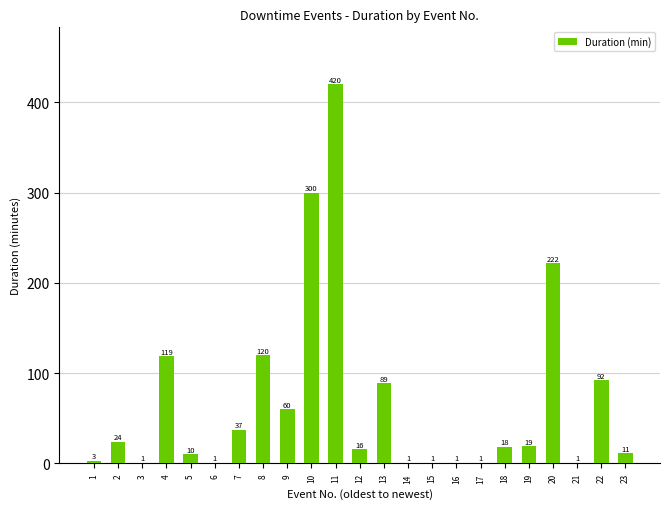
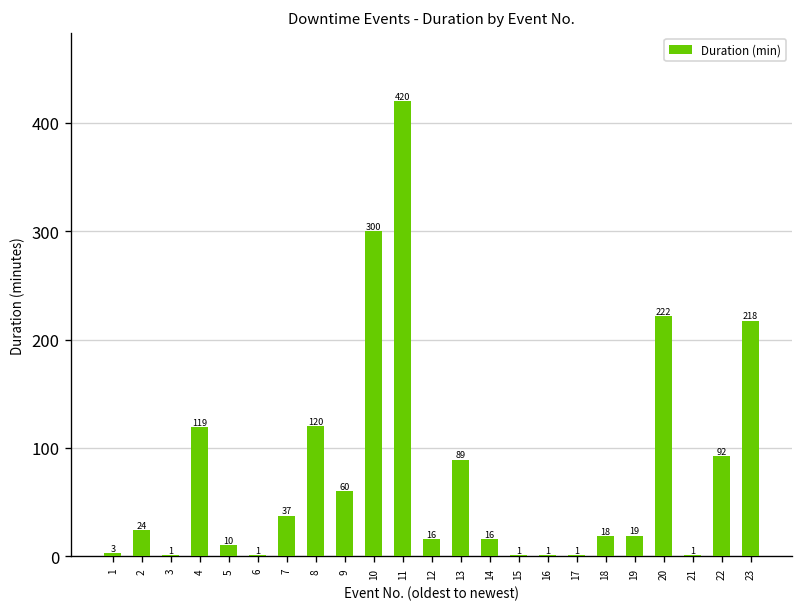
  {
    "1": 3,
    "2": 24,
    "3": 1,
    "4": 119,
    "5": 10,
    "6": 1,
    "7": 37,
    "8": 120,
    "9": 60,
    "10": 300,
    "11": 420,
    "12": 16,
    "13": 89,
-   "14": 1,
+   "14": 16,
    "15": 1,
    "16": 1,
    "17": 1,
    "18": 18,
    "19": 19,
    "20": 222,
    "21": 1,
    "22": 92,
-   "23": 11
+   "23": 218
  }
